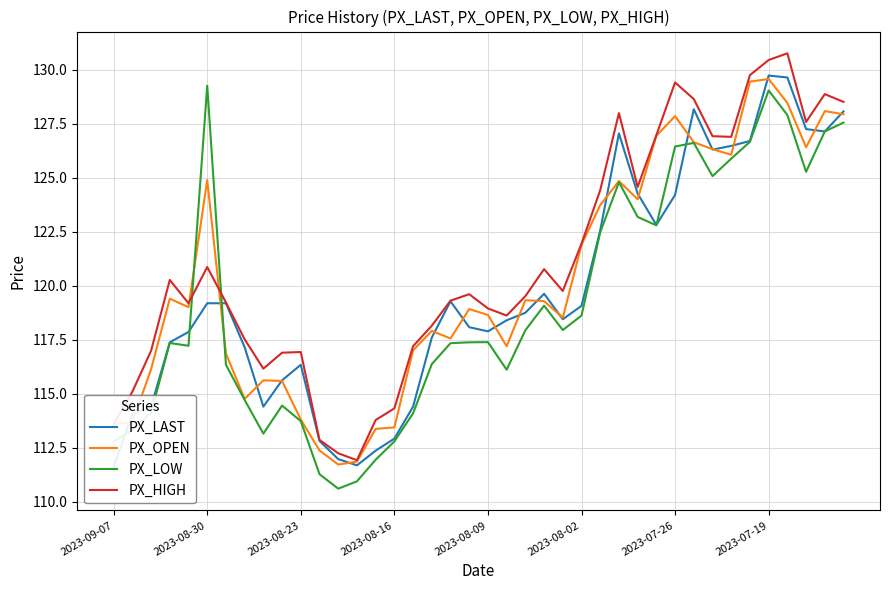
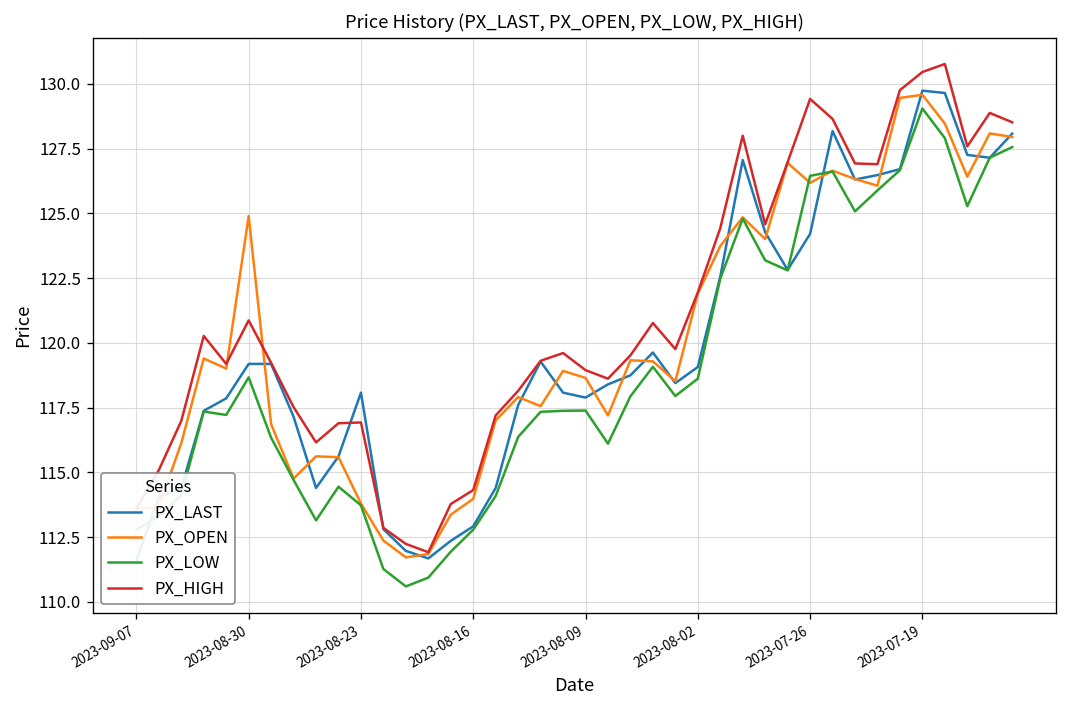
  {
    "PX_LAST": {
      "2023-08-30": 119.2,
-     "2023-08-23": 116.3,
+     "2023-08-23": 118.1,
      "2023-08-16": 112.9,
      "2023-08-09": 117.9,
      "2023-08-02": 119.1,
      "2023-07-26": 124.2,
      "2023-07-19": 129.7
    },
    "PX_OPEN": {
      "2023-08-30": 124.9,
-     "2023-08-16": 113.4,
+     "2023-08-16": 114.0,
      "2023-08-09": 118.7,
-     "2023-07-26": 127.9,
+     "2023-07-26": 126.2,
      "2023-07-19": 129.6
    },
    "PX_LOW": {
-     "2023-08-30": 129.3,
+     "2023-08-30": 118.7,
      "2023-08-16": 112.8,
      "2023-08-09": 117.4,
      "2023-08-02": 118.6,
      "2023-07-26": 126.5,
      "2023-07-19": 129.1
    },
    "PX_HIGH": {
      "2023-08-30": 120.9,
      "2023-08-23": 116.9,
      "2023-08-16": 114.3,
      "2023-08-09": 119.0,
      "2023-07-26": 129.4,
      "2023-07-19": 130.5
    }
  }
